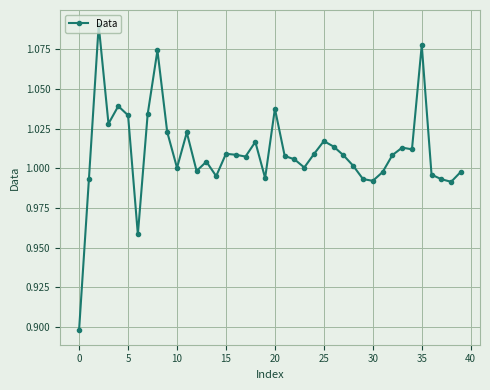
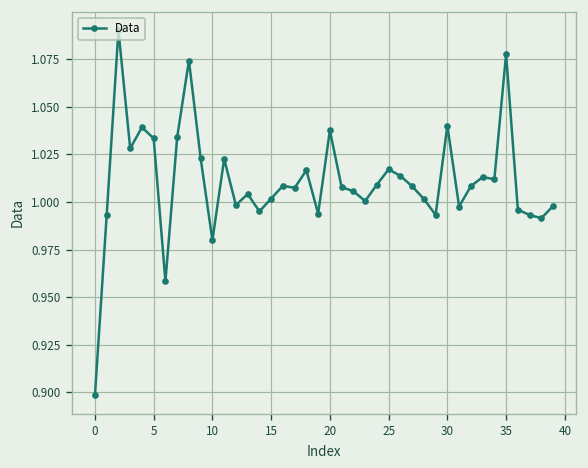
  {
    "0": 0.898,
    "5": 1.033,
-   "10": 1.000,
-   "15": 1.009,
+   "10": 0.980,
+   "15": 1.002,
    "20": 1.038,
    "25": 1.017,
-   "30": 0.992,
+   "30": 1.040,
    "35": 1.078
  }
